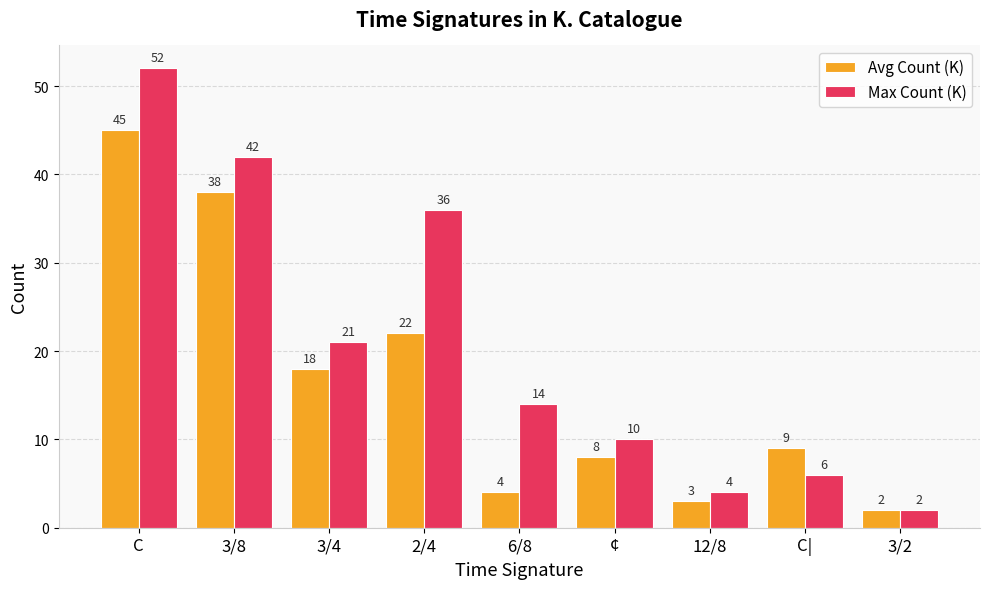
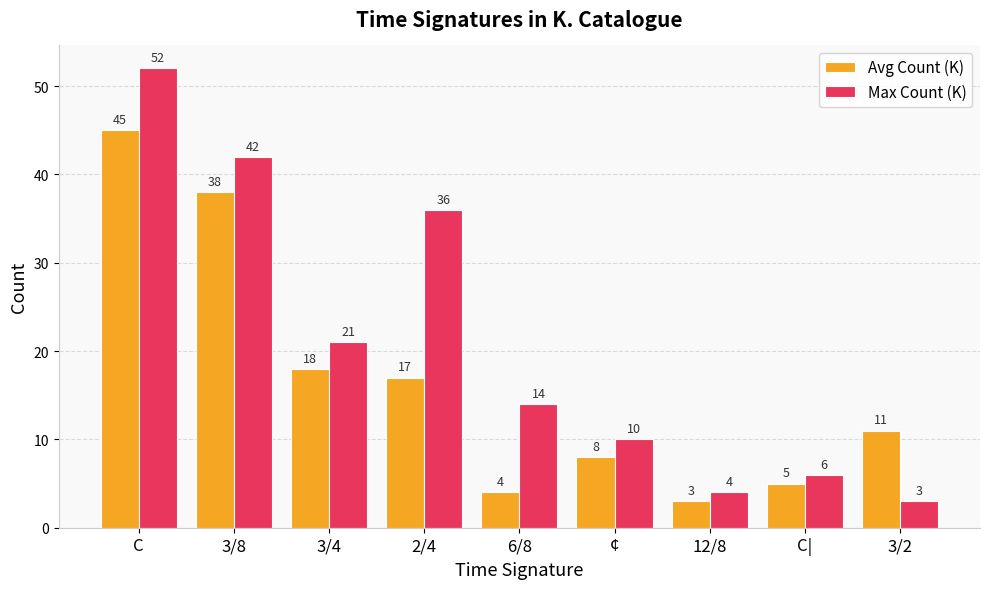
  {
    "Avg Count (K)": {
      "C": 45,
      "3/8": 38,
      "3/4": 18,
-     "2/4": 22,
+     "2/4": 17,
      "6/8": 4,
      "¢": 8,
      "12/8": 3,
-     "C|": 9,
-     "3/2": 2
+     "C|": 5,
+     "3/2": 11
    },
    "Max Count (K)": {
      "C": 52,
      "3/8": 42,
      "3/4": 21,
      "2/4": 36,
      "6/8": 14,
      "¢": 10,
      "12/8": 4,
      "C|": 6,
-     "3/2": 2
+     "3/2": 3
    }
  }
